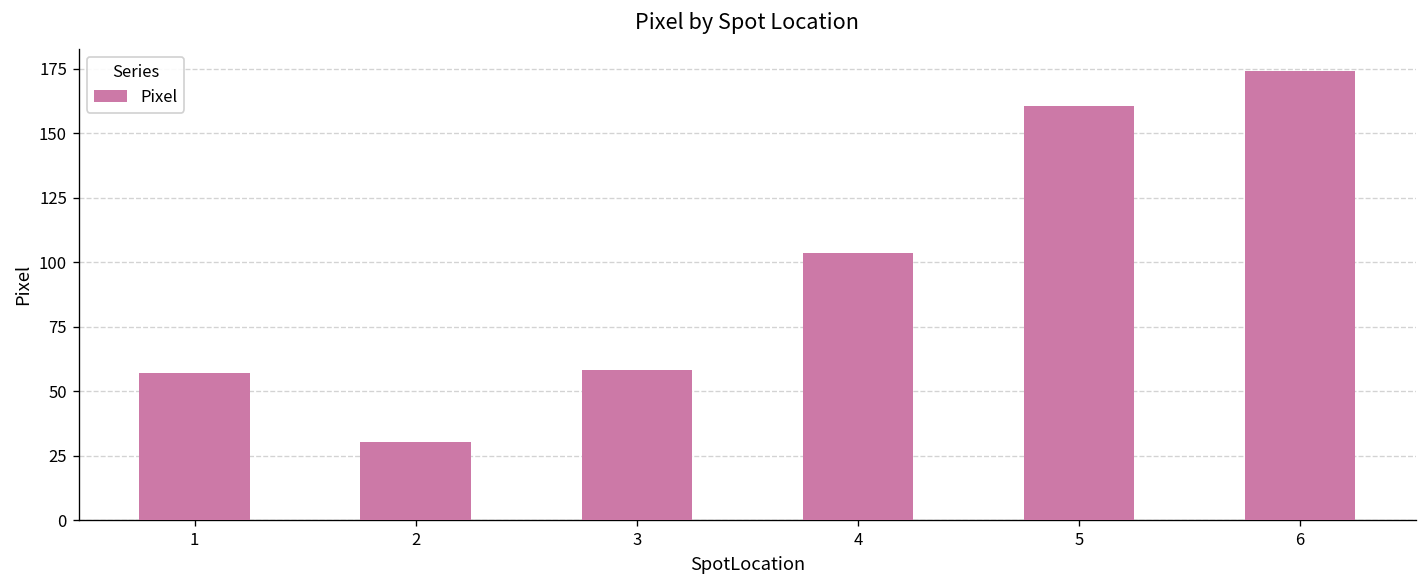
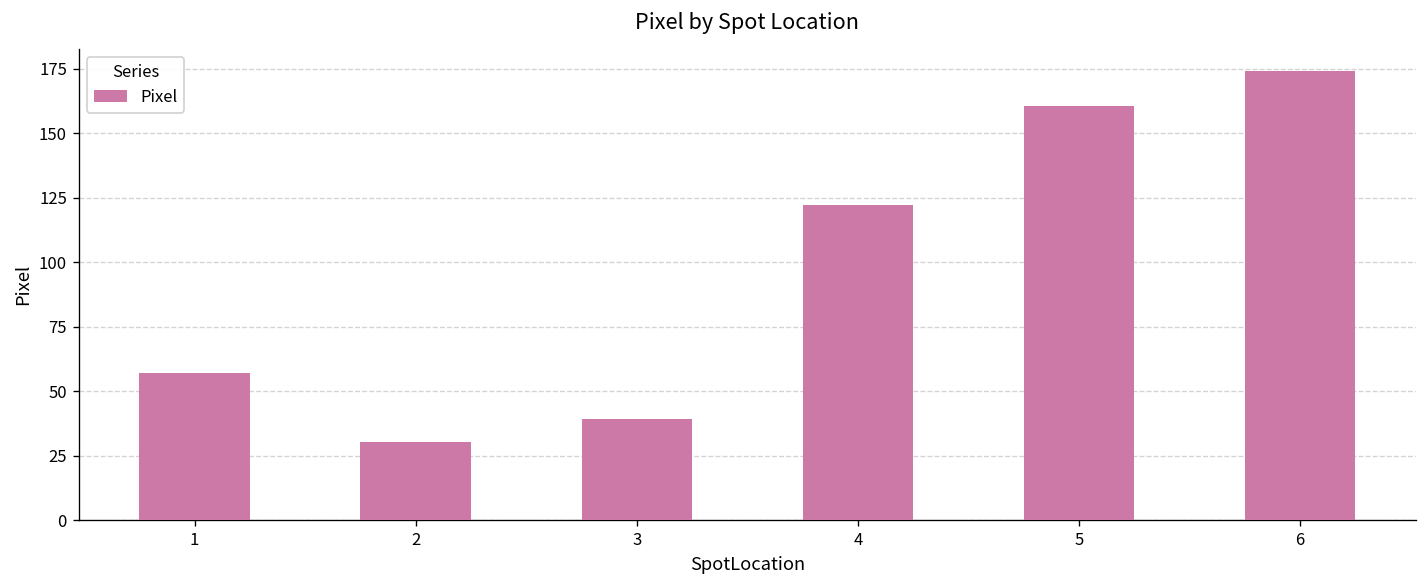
  {
    "1": 57,
    "2": 30,
-   "3": 58,
-   "4": 103,
+   "3": 39,
+   "4": 122,
    "5": 161,
    "6": 174
  }
